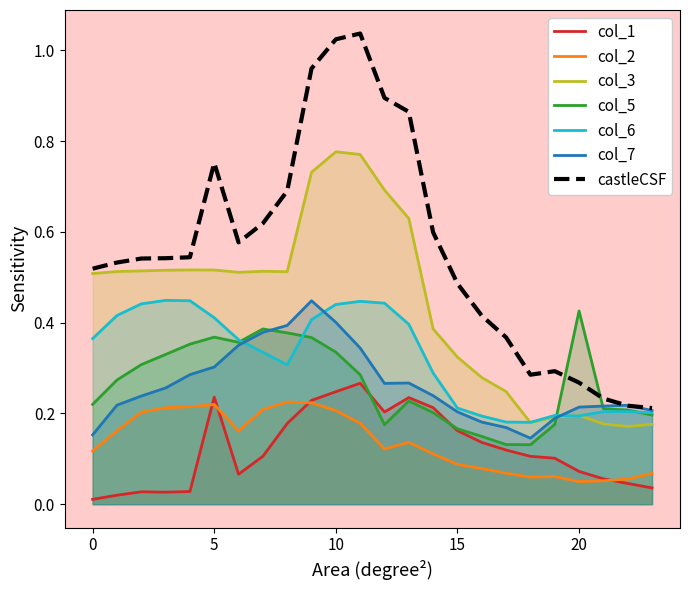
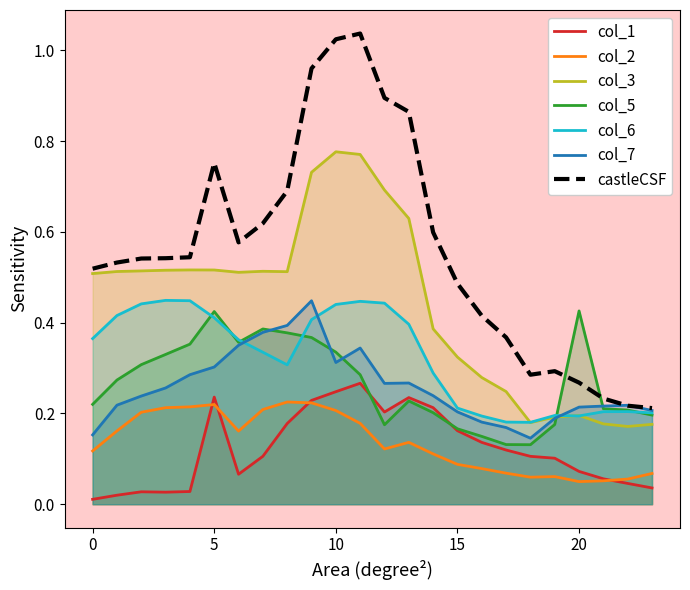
  {
    "col_1": {
      "0": 0.01,
      "5": 0.24,
      "10": 0.25,
      "20": 0.07
    },
    "col_2": {
      "0": 0.12,
      "5": 0.22,
      "10": 0.21,
      "15": 0.09,
      "20": 0.05
    },
    "col_3": {
      "0": 0.51,
      "5": 0.52,
      "10": 0.78,
      "15": 0.32
    },
    "col_5": {
      "0": 0.22,
-     "5": 0.37,
+     "5": 0.42,
      "10": 0.33,
      "20": 0.43
    },
    "col_6": {
      "0": 0.36,
      "5": 0.41,
      "10": 0.44,
      "15": 0.21
    },
    "col_7": {
      "0": 0.15,
      "5": 0.30,
-     "10": 0.40,
+     "10": 0.31,
      "15": 0.20,
      "20": 0.21
    },
    "castleCSF": {
      "0": 0.52,
      "5": 0.75,
      "10": 1.02,
      "15": 0.49,
      "20": 0.27
    }
  }
